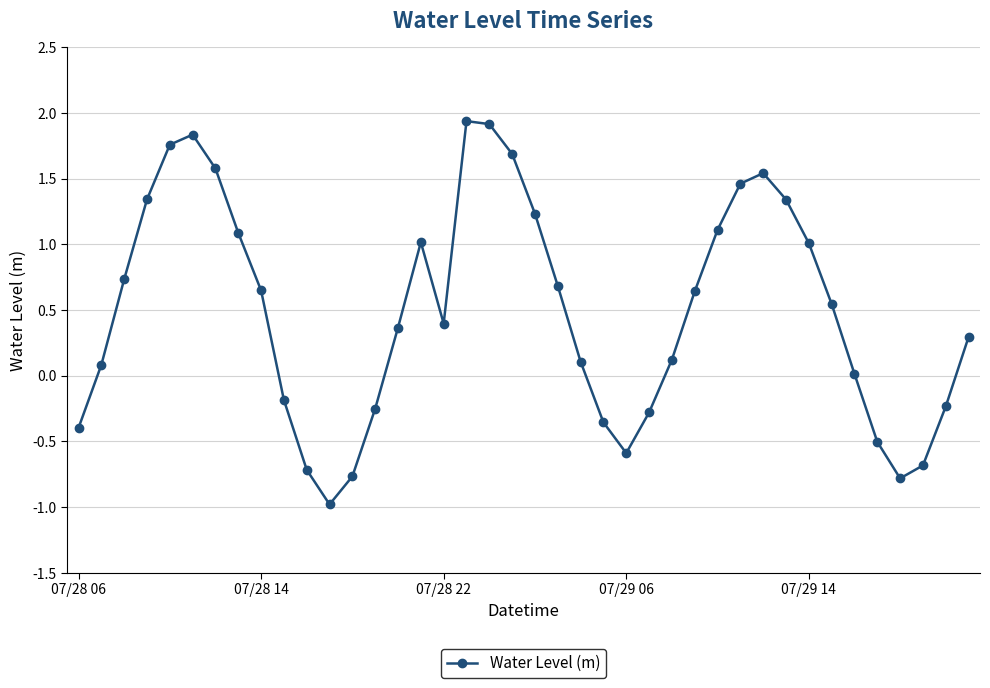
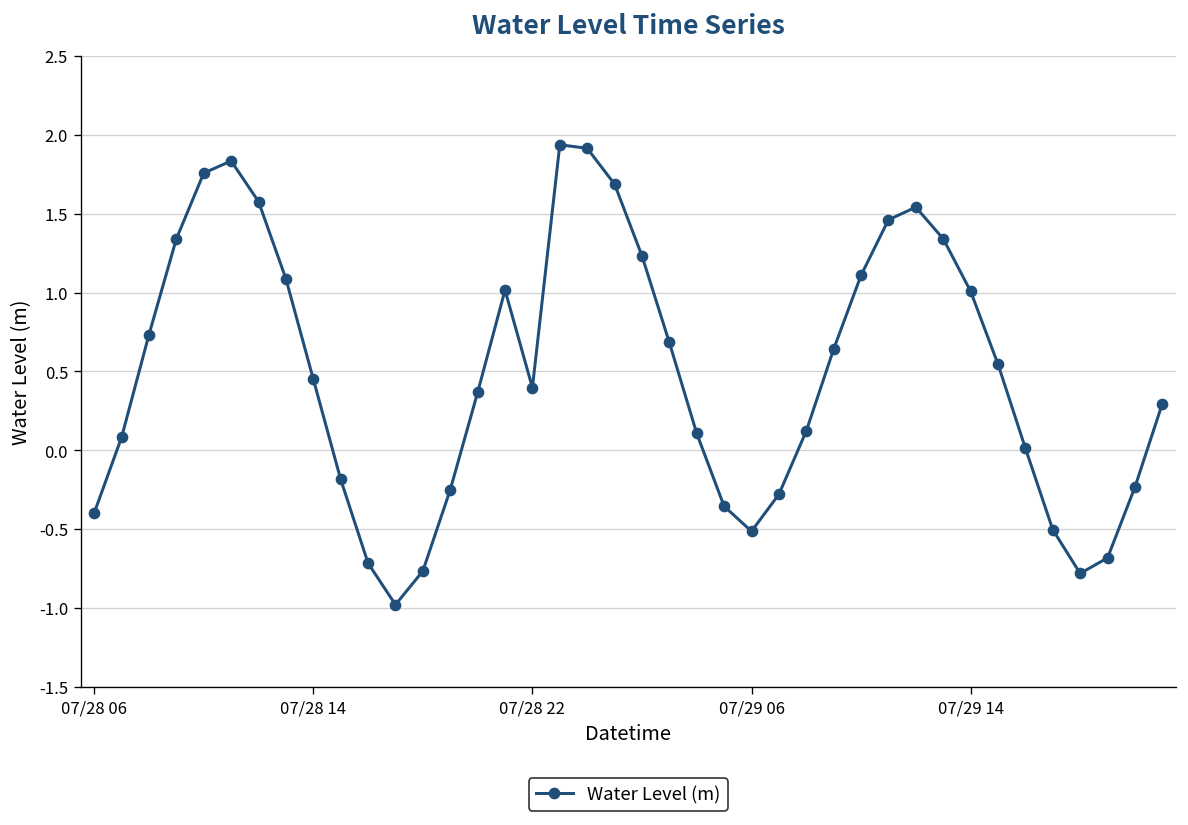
  {
    "07/28 06": -0.40,
-   "07/28 14": 0.65,
+   "07/28 14": 0.45,
    "07/28 22": 0.40,
-   "07/29 06": -0.59,
+   "07/29 06": -0.51,
    "07/29 14": 1.01
  }
